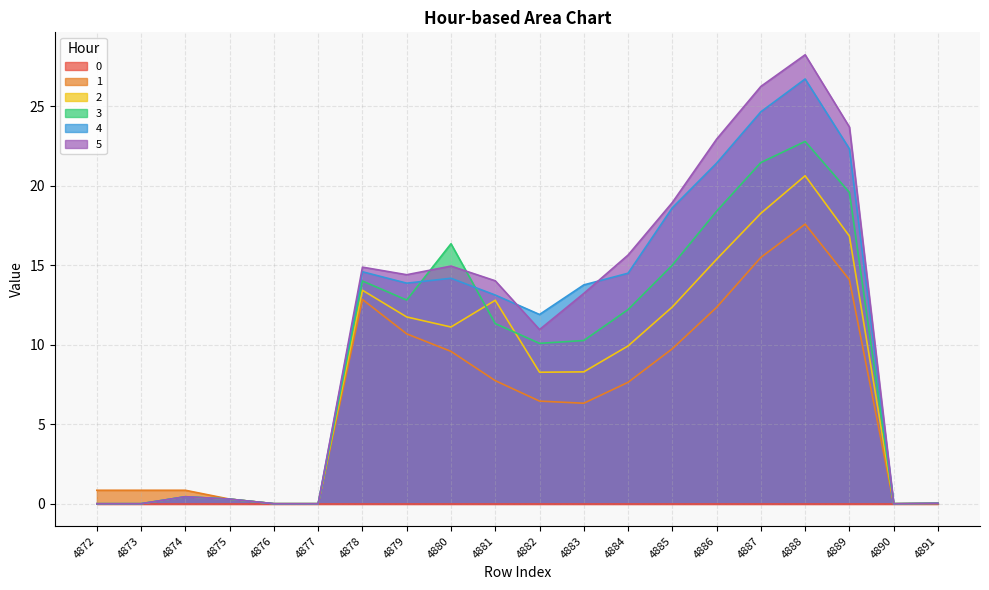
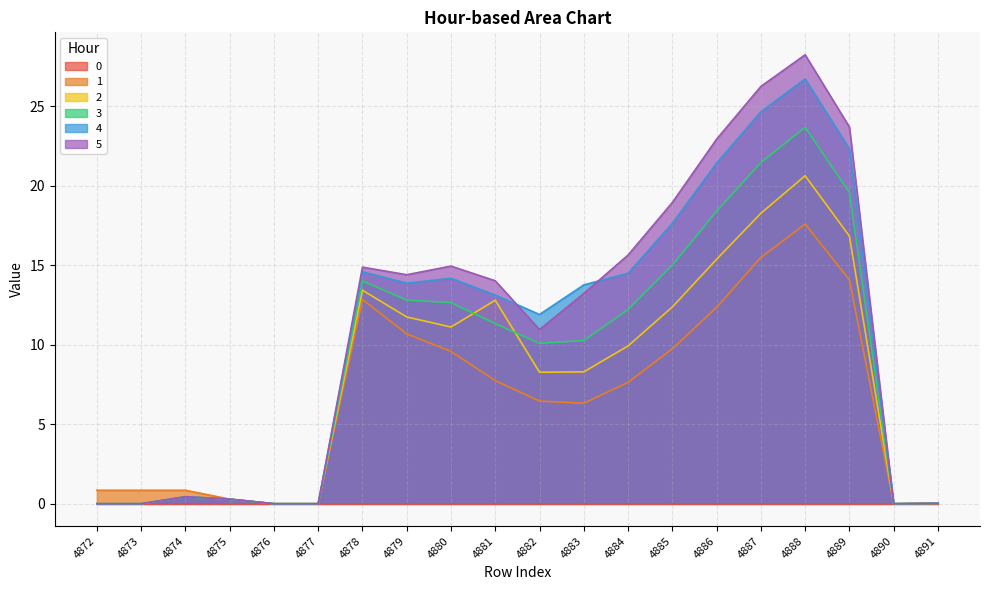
  {
    "2": {
      "4878": 13.4,
      "4879": 11.8,
      "4880": 11.1,
      "4881": 12.8,
      "4882": 8.3,
      "4883": 8.3,
      "4884": 9.9,
      "4885": 12.4,
      "4886": 15.4,
      "4887": 18.3,
      "4888": 20.6,
      "4889": 16.8
    },
    "3": {
      "4878": 14.0,
      "4879": 12.8,
-     "4880": 16.4,
+     "4880": 12.7,
      "4881": 11.3,
      "4882": 10.1,
      "4883": 10.3,
      "4884": 12.2,
      "4885": 15.0,
      "4886": 18.4,
      "4887": 21.5,
-     "4888": 22.8,
+     "4888": 23.7,
      "4889": 19.6
    },
    "4": {
      "4878": 14.6,
      "4879": 13.9,
      "4880": 14.2,
      "4881": 13.1,
      "4882": 11.9,
      "4883": 13.8,
      "4884": 14.5,
-     "4885": 18.6,
+     "4885": 17.6,
      "4886": 21.4,
      "4887": 24.7,
      "4888": 26.7,
      "4889": 22.3
    },
    "5": {
      "4878": 14.9,
      "4879": 14.4,
      "4880": 15.0,
      "4881": 14.0,
      "4882": 11.0,
      "4883": 13.2,
      "4884": 15.6,
      "4885": 19.0,
      "4886": 22.9,
      "4887": 26.3,
      "4888": 28.2,
      "4889": 23.7
    }
  }
